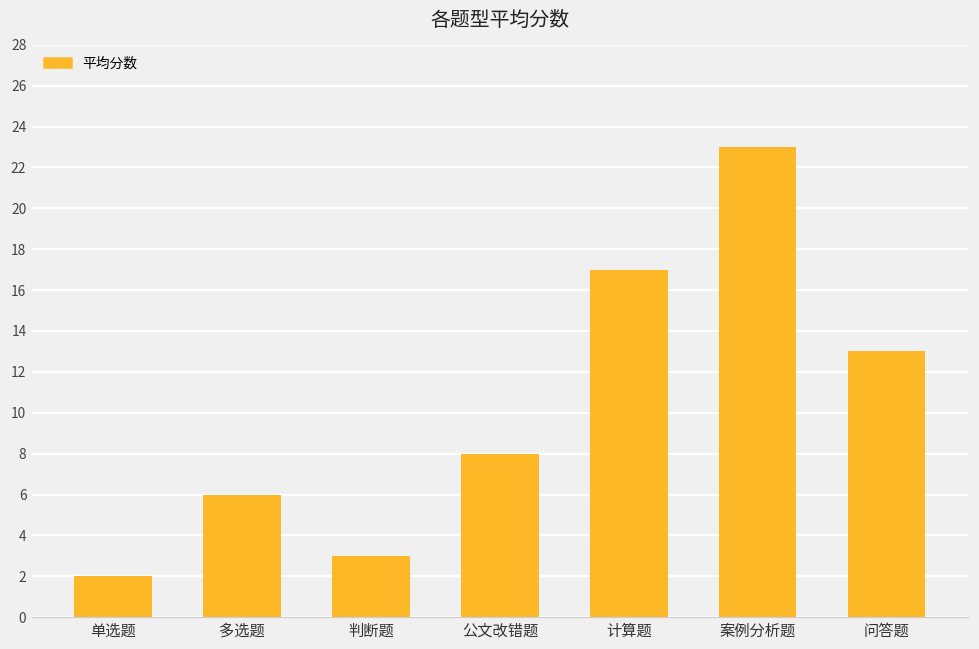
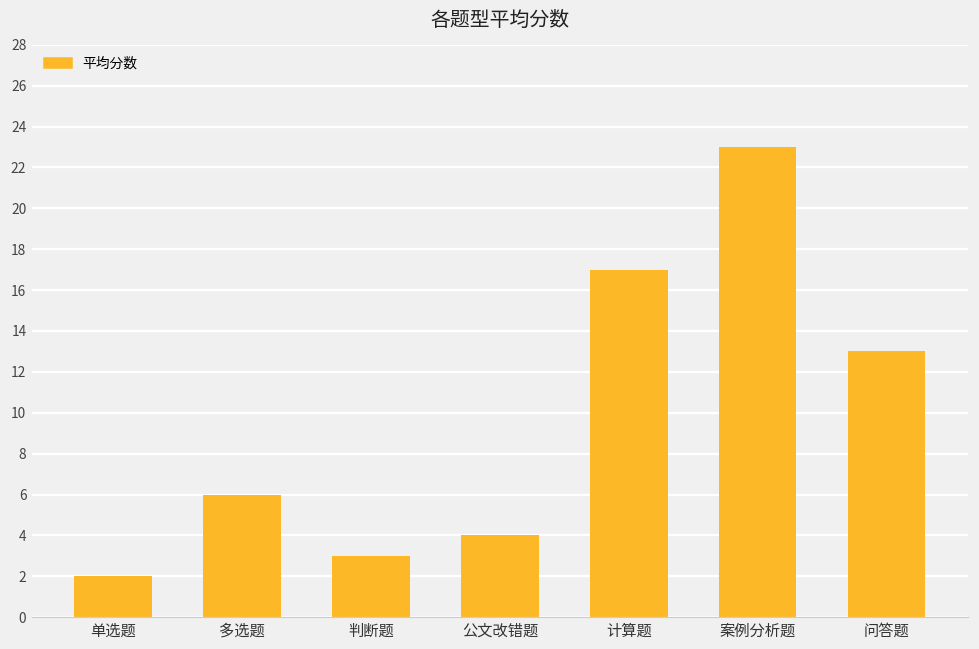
  {
    "单选题": 2,
    "多选题": 6,
    "判断题": 3,
-   "公文改错题": 8,
+   "公文改错题": 4,
    "计算题": 17,
    "案例分析题": 23,
    "问答题": 13
  }
